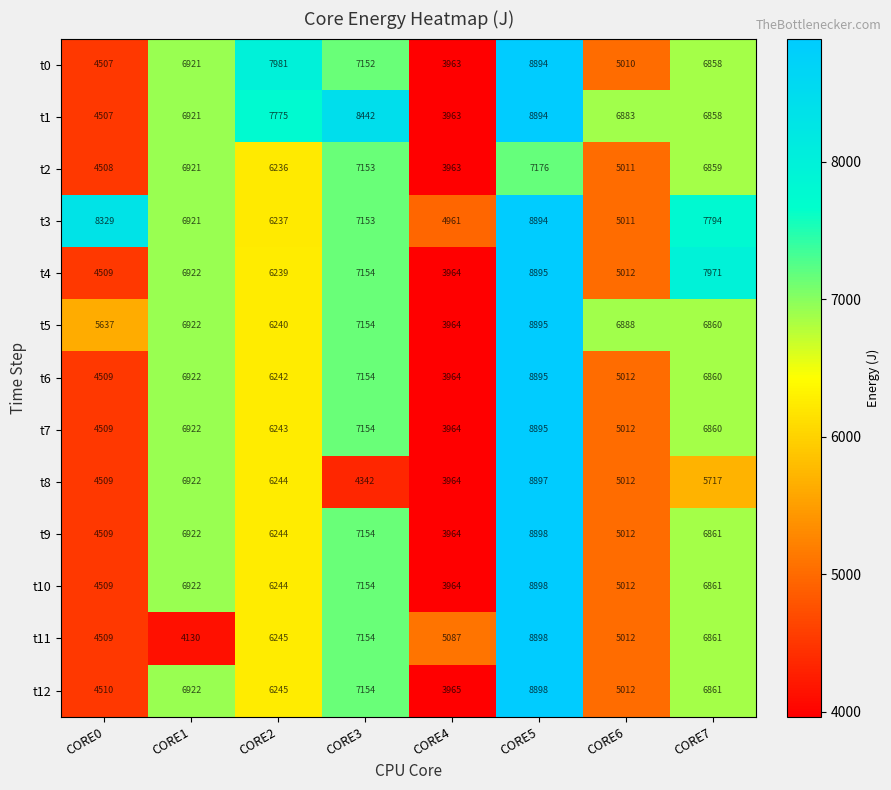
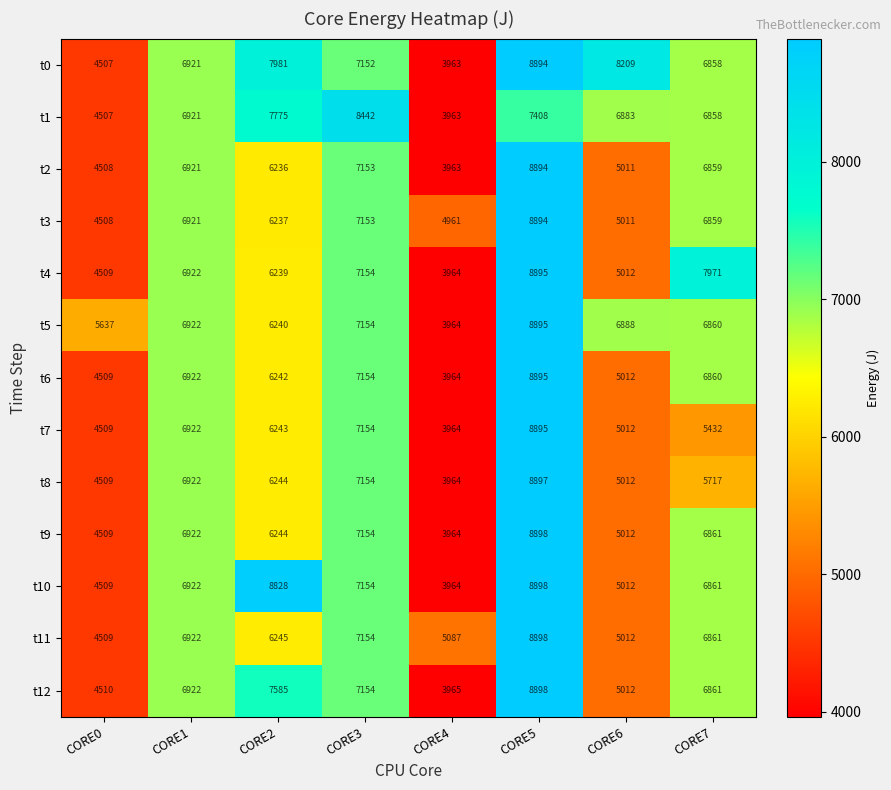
  {
    "t0": {
      "CORE0": 4507,
      "CORE1": 6921,
      "CORE2": 7981,
      "CORE3": 7152,
      "CORE4": 3963,
      "CORE5": 8894,
-     "CORE6": 5010,
+     "CORE6": 8209,
      "CORE7": 6858
    },
    "t1": {
      "CORE0": 4507,
      "CORE1": 6921,
      "CORE2": 7775,
      "CORE3": 8442,
      "CORE4": 3963,
-     "CORE5": 8894,
+     "CORE5": 7408,
      "CORE6": 6883,
      "CORE7": 6858
    },
    "t2": {
      "CORE0": 4508,
      "CORE1": 6921,
      "CORE2": 6236,
      "CORE3": 7153,
      "CORE4": 3963,
-     "CORE5": 7176,
+     "CORE5": 8894,
      "CORE6": 5011,
      "CORE7": 6859
    },
    "t3": {
-     "CORE0": 8329,
+     "CORE0": 4508,
      "CORE1": 6921,
      "CORE2": 6237,
      "CORE3": 7153,
      "CORE4": 4961,
      "CORE5": 8894,
      "CORE6": 5011,
-     "CORE7": 7794
+     "CORE7": 6859
    },
    "t4": {
      "CORE0": 4509,
      "CORE1": 6922,
      "CORE2": 6239,
      "CORE3": 7154,
      "CORE4": 3964,
      "CORE5": 8895,
      "CORE6": 5012,
      "CORE7": 7971
    },
    "t5": {
      "CORE0": 5637,
      "CORE1": 6922,
      "CORE2": 6240,
      "CORE3": 7154,
      "CORE4": 3964,
      "CORE5": 8895,
      "CORE6": 6888,
      "CORE7": 6860
    },
    "t6": {
      "CORE0": 4509,
      "CORE1": 6922,
      "CORE2": 6242,
      "CORE3": 7154,
      "CORE4": 3964,
      "CORE5": 8895,
      "CORE6": 5012,
      "CORE7": 6860
    },
    "t7": {
      "CORE0": 4509,
      "CORE1": 6922,
      "CORE2": 6243,
      "CORE3": 7154,
      "CORE4": 3964,
      "CORE5": 8895,
      "CORE6": 5012,
-     "CORE7": 6860
+     "CORE7": 5432
    },
    "t8": {
      "CORE0": 4509,
      "CORE1": 6922,
      "CORE2": 6244,
-     "CORE3": 4342,
+     "CORE3": 7154,
      "CORE4": 3964,
      "CORE5": 8897,
      "CORE6": 5012,
      "CORE7": 5717
    },
    "t9": {
      "CORE0": 4509,
      "CORE1": 6922,
      "CORE2": 6244,
      "CORE3": 7154,
      "CORE4": 3964,
      "CORE5": 8898,
      "CORE6": 5012,
      "CORE7": 6861
    },
    "t10": {
      "CORE0": 4509,
      "CORE1": 6922,
-     "CORE2": 6244,
+     "CORE2": 8828,
      "CORE3": 7154,
      "CORE4": 3964,
      "CORE5": 8898,
      "CORE6": 5012,
      "CORE7": 6861
    },
    "t11": {
      "CORE0": 4509,
-     "CORE1": 4130,
+     "CORE1": 6922,
      "CORE2": 6245,
      "CORE3": 7154,
      "CORE4": 5087,
      "CORE5": 8898,
      "CORE6": 5012,
      "CORE7": 6861
    },
    "t12": {
      "CORE0": 4510,
      "CORE1": 6922,
-     "CORE2": 6245,
+     "CORE2": 7585,
      "CORE3": 7154,
      "CORE4": 3965,
      "CORE5": 8898,
      "CORE6": 5012,
      "CORE7": 6861
    }
  }
